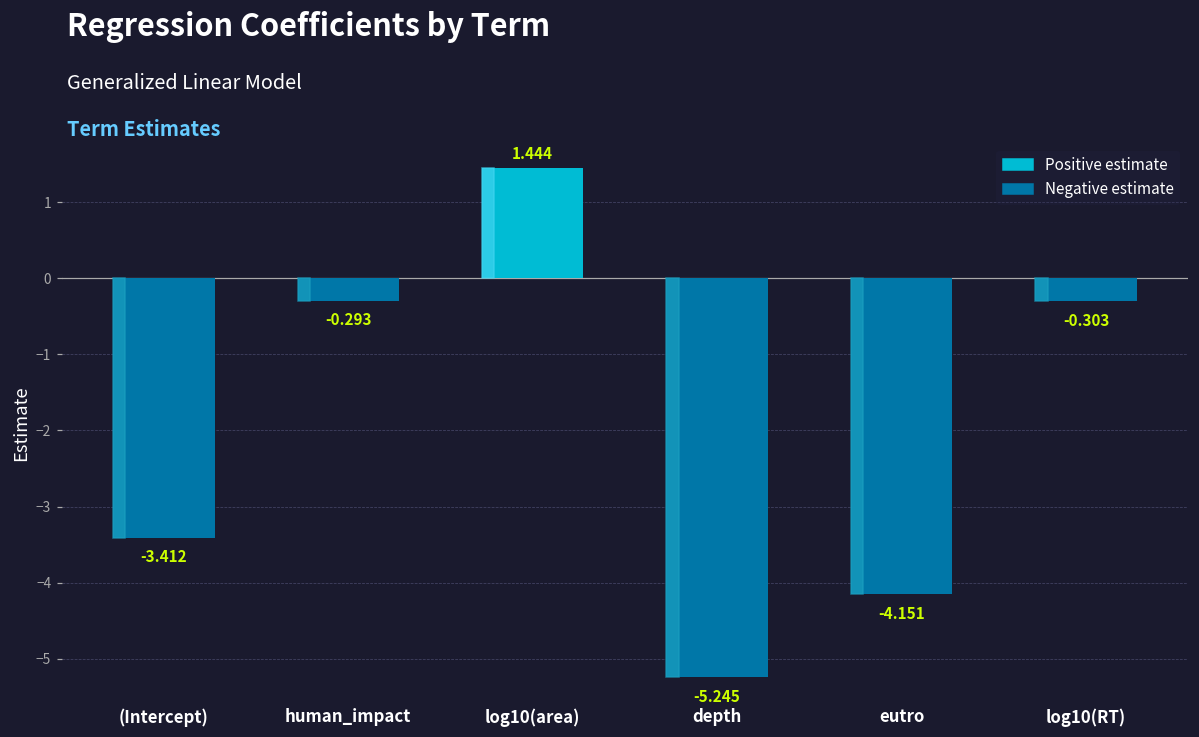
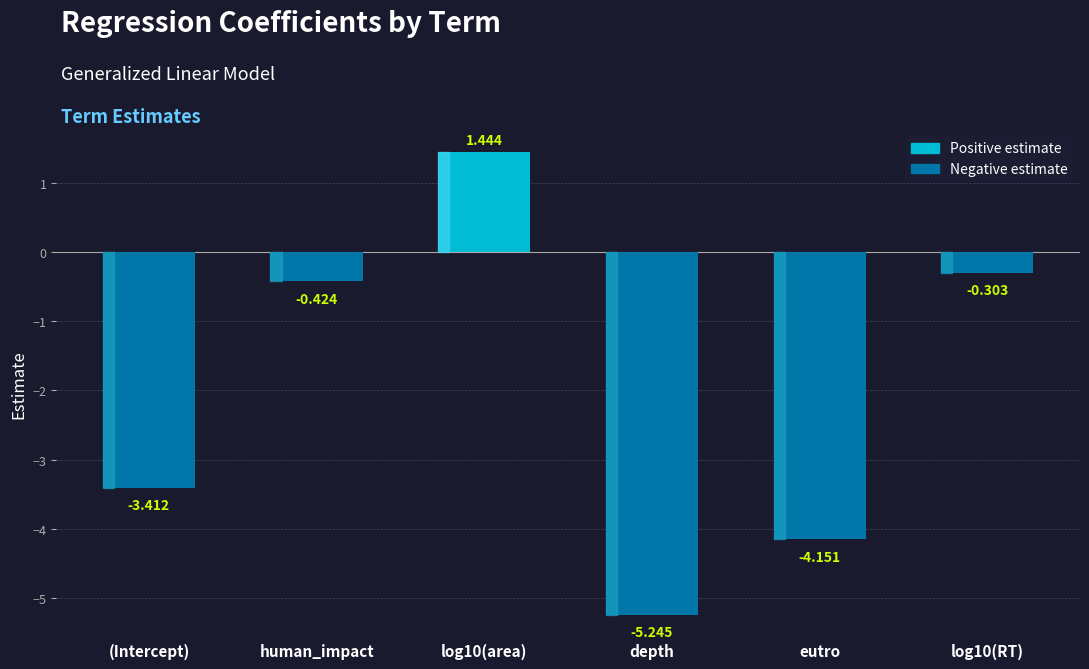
  {
    "(Intercept)": -3.412,
-   "human_impact": -0.293,
+   "human_impact": -0.424,
    "log10(area)": 1.444,
    "depth": -5.245,
    "eutro": -4.151,
    "log10(RT)": -0.303
  }
